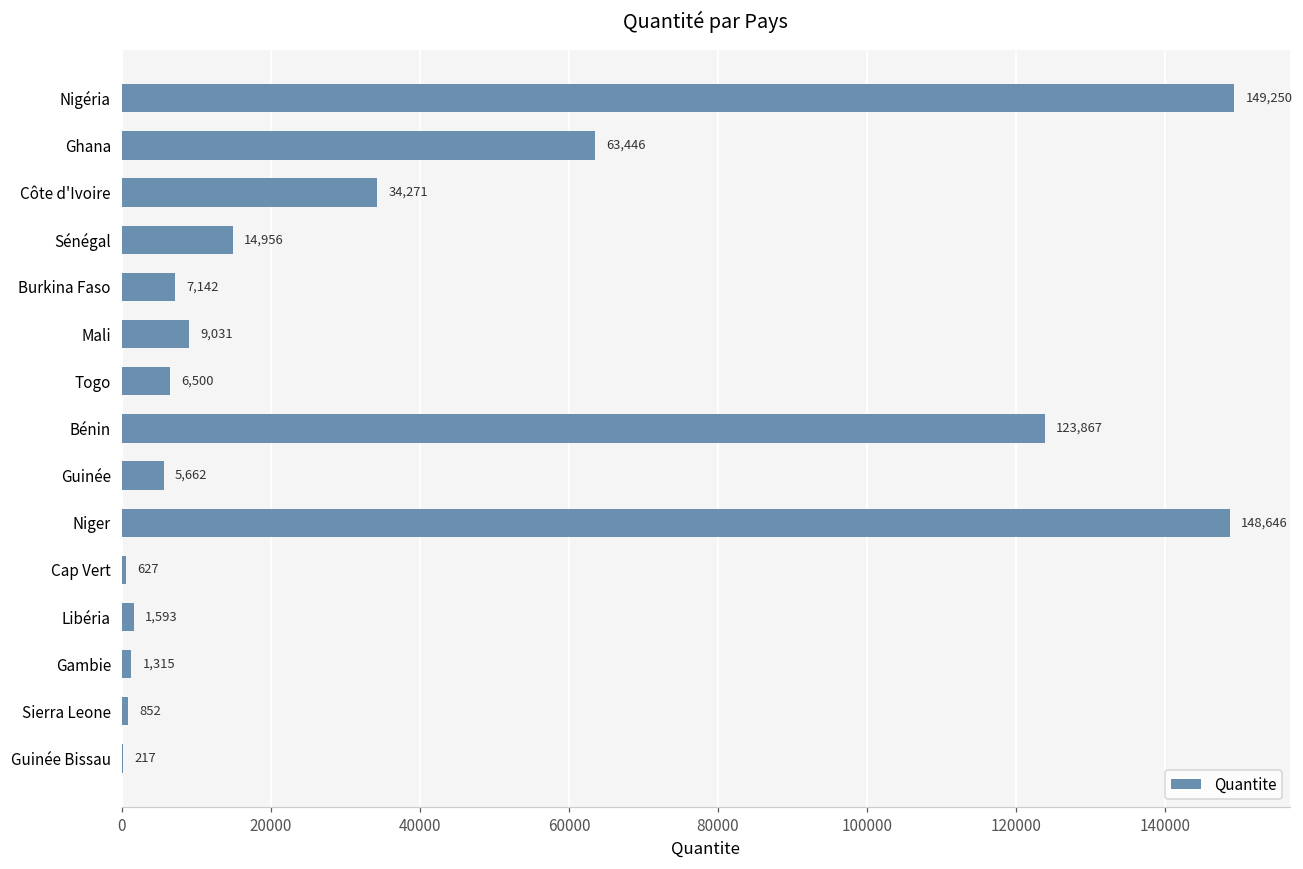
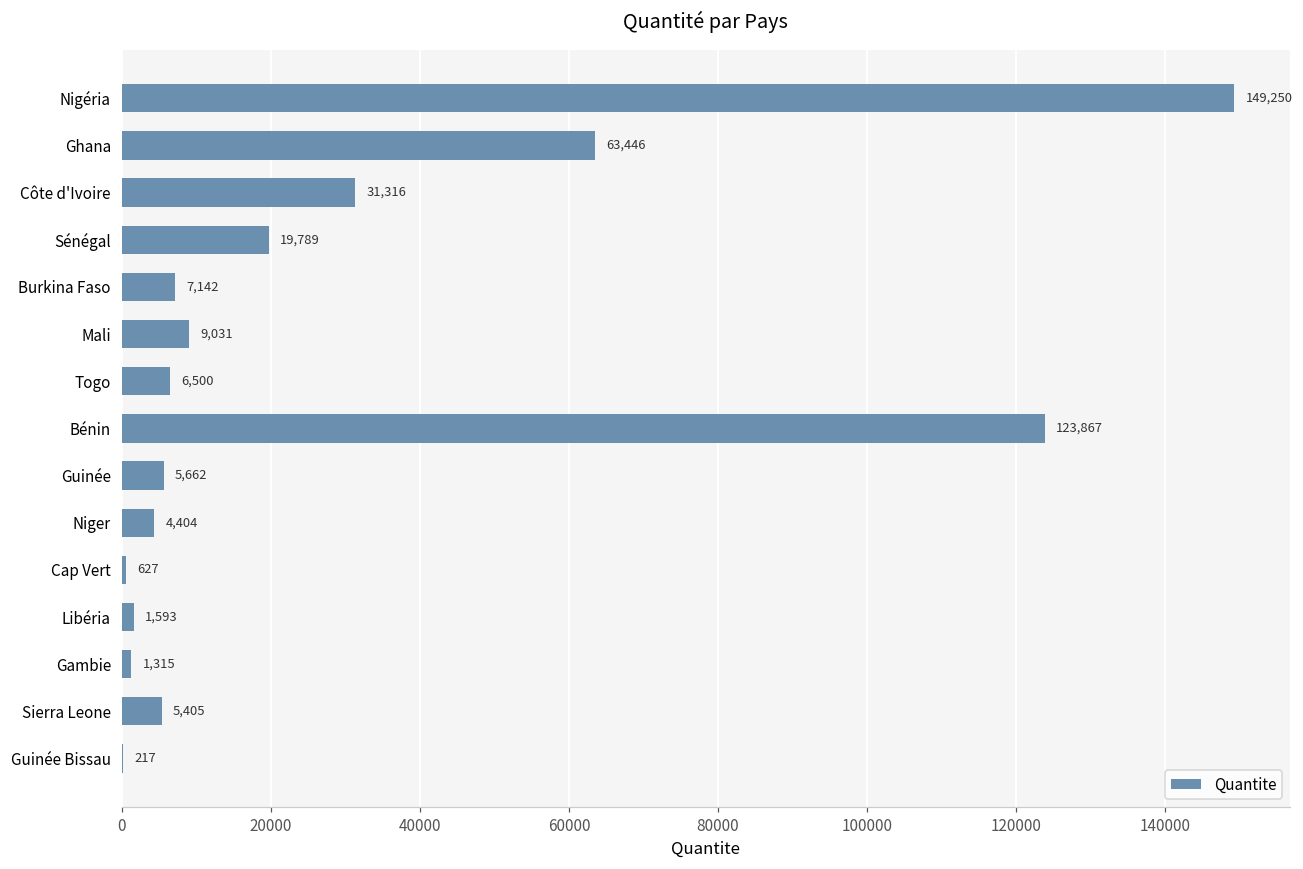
  {
    "Nigéria": "149,250",
    "Ghana": "63,446",
-   "Côte d'Ivoire": "34,271",
-   "Sénégal": "14,956",
+   "Côte d'Ivoire": "31,316",
+   "Sénégal": "19,789",
    "Burkina Faso": "7,142",
    "Mali": "9,031",
    "Togo": "6,500",
    "Bénin": "123,867",
    "Guinée": "5,662",
-   "Niger": "148,646",
+   "Niger": "4,404",
    "Cap Vert": "627",
    "Libéria": "1,593",
    "Gambie": "1,315",
-   "Sierra Leone": "852",
+   "Sierra Leone": "5,405",
    "Guinée Bissau": "217"
  }
